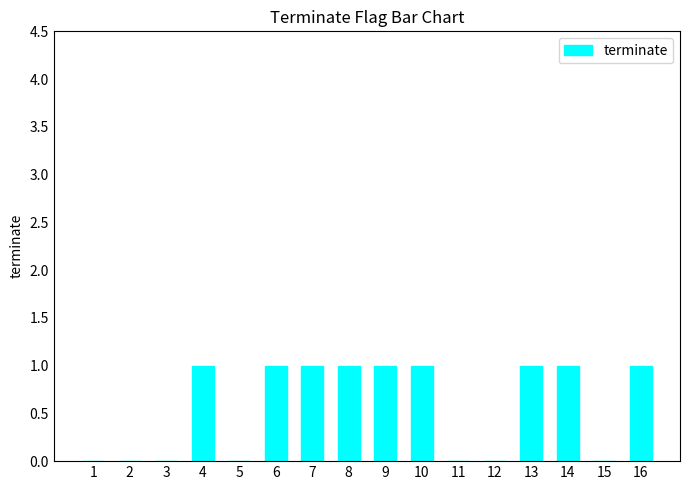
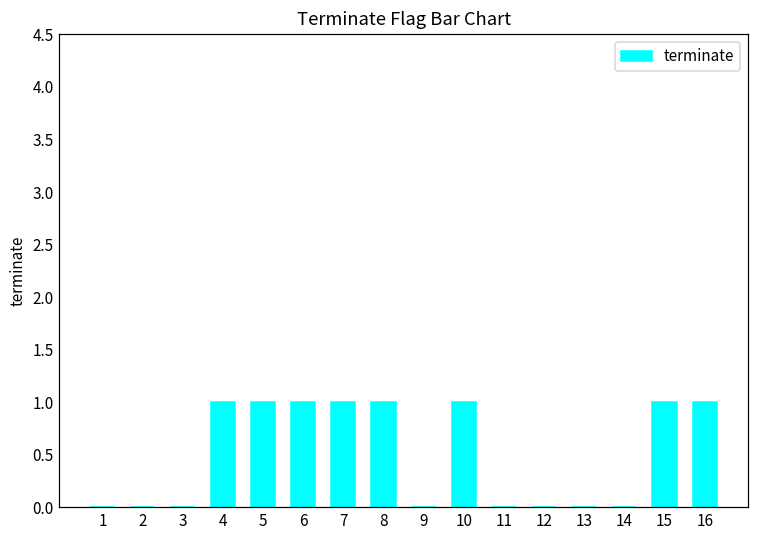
  {
    "1": 0,
    "2": 0,
    "3": 0,
    "4": 1,
-   "5": 0,
+   "5": 1,
    "6": 1,
    "7": 1,
    "8": 1,
-   "9": 1,
+   "9": 0,
    "10": 1,
    "11": 0,
    "12": 0,
-   "13": 1,
-   "14": 1,
-   "15": 0,
+   "13": 0,
+   "14": 0,
+   "15": 1,
    "16": 1
  }
